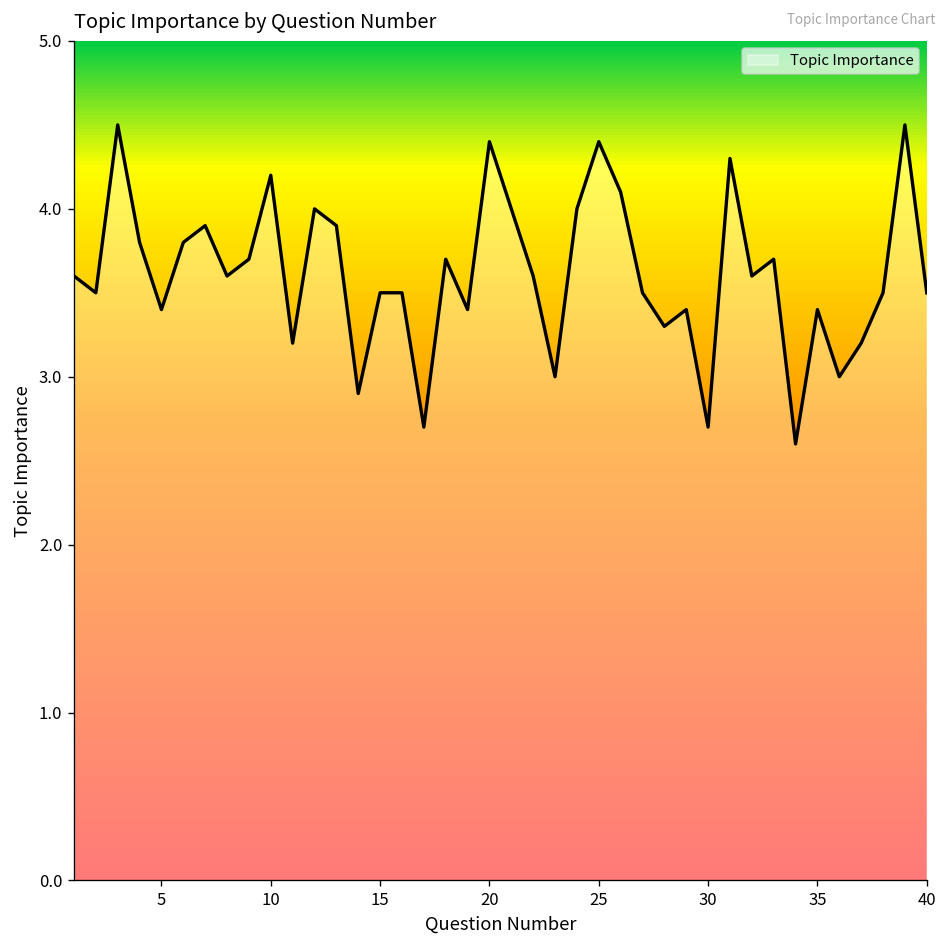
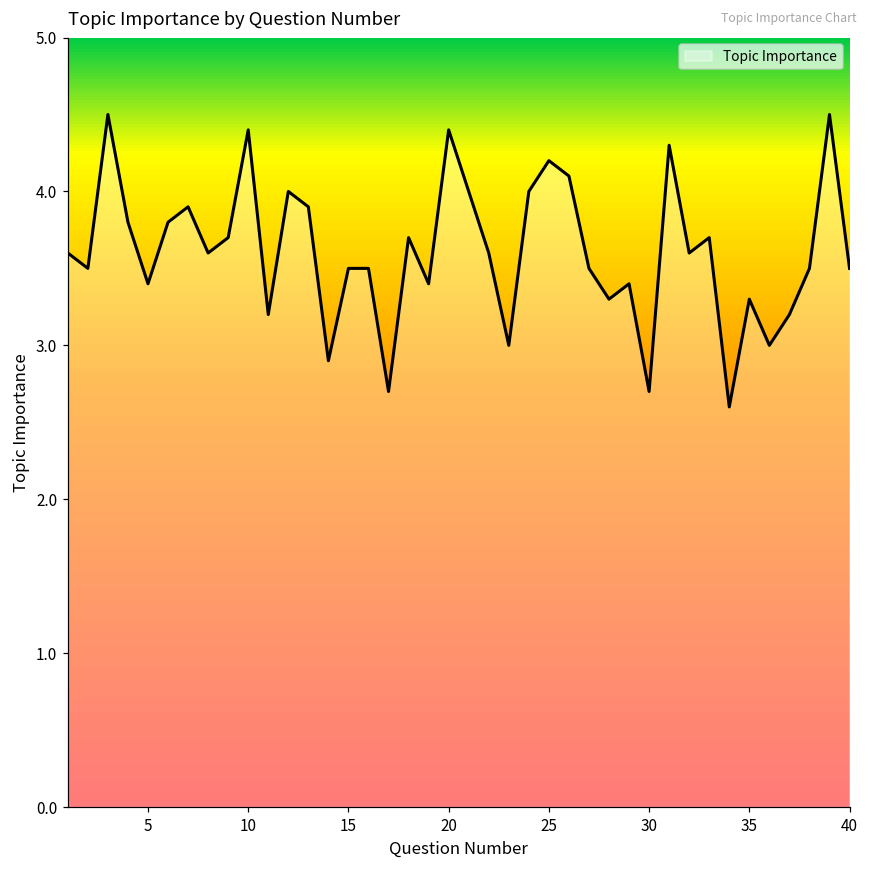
  {
    "5": 3.4,
-   "10": 4.2,
+   "10": 4.4,
    "15": 3.5,
    "20": 4.4,
-   "25": 4.4,
+   "25": 4.2,
    "30": 2.7,
-   "35": 3.4,
+   "35": 3.3,
    "40": 3.5
  }
